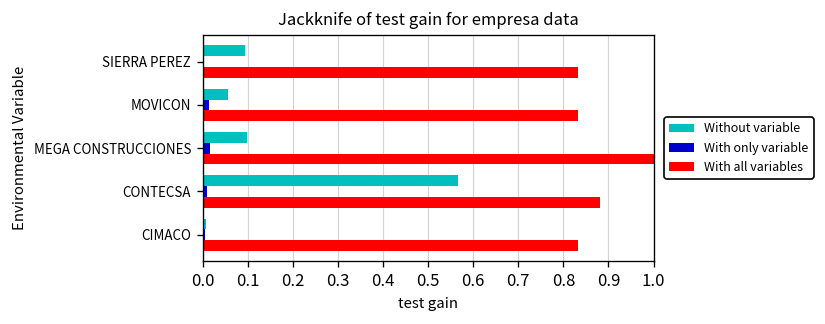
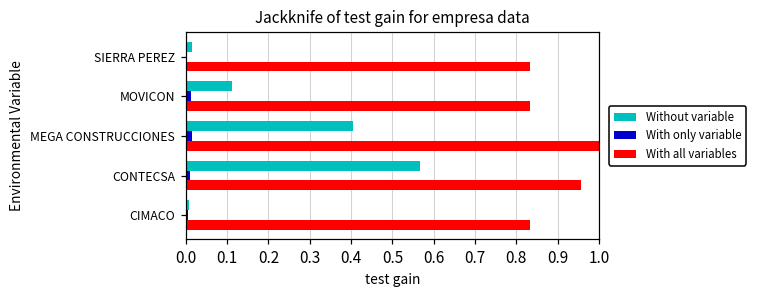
  {
    "Without variable": {
-     "SIERRA PEREZ": 0.09,
-     "MOVICON": 0.06,
-     "MEGA CONSTRUCCIONES": 0.10,
+     "SIERRA PEREZ": 0.01,
+     "MOVICON": 0.11,
+     "MEGA CONSTRUCCIONES": 0.40,
      "CONTECSA": 0.57
    },
    "With only variable": {
      "SIERRA PEREZ": 0.00,
      "MOVICON": 0.01,
      "MEGA CONSTRUCCIONES": 0.02,
      "CONTECSA": 0.01
    },
    "With all variables": {
      "SIERRA PEREZ": 0.83,
      "MOVICON": 0.83,
      "MEGA CONSTRUCCIONES": 1.00,
-     "CONTECSA": 0.88,
+     "CONTECSA": 0.96,
      "CIMACO": 0.83
    }
  }
